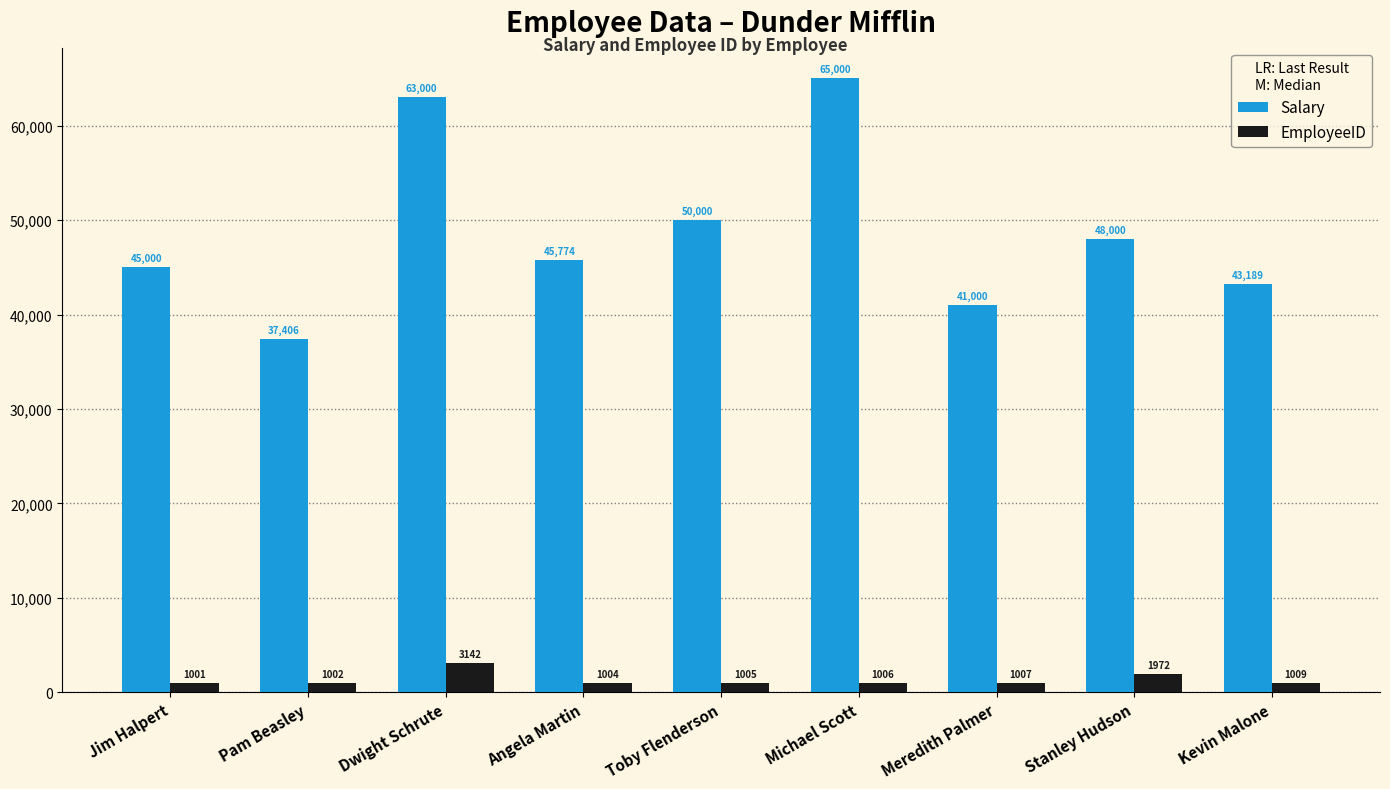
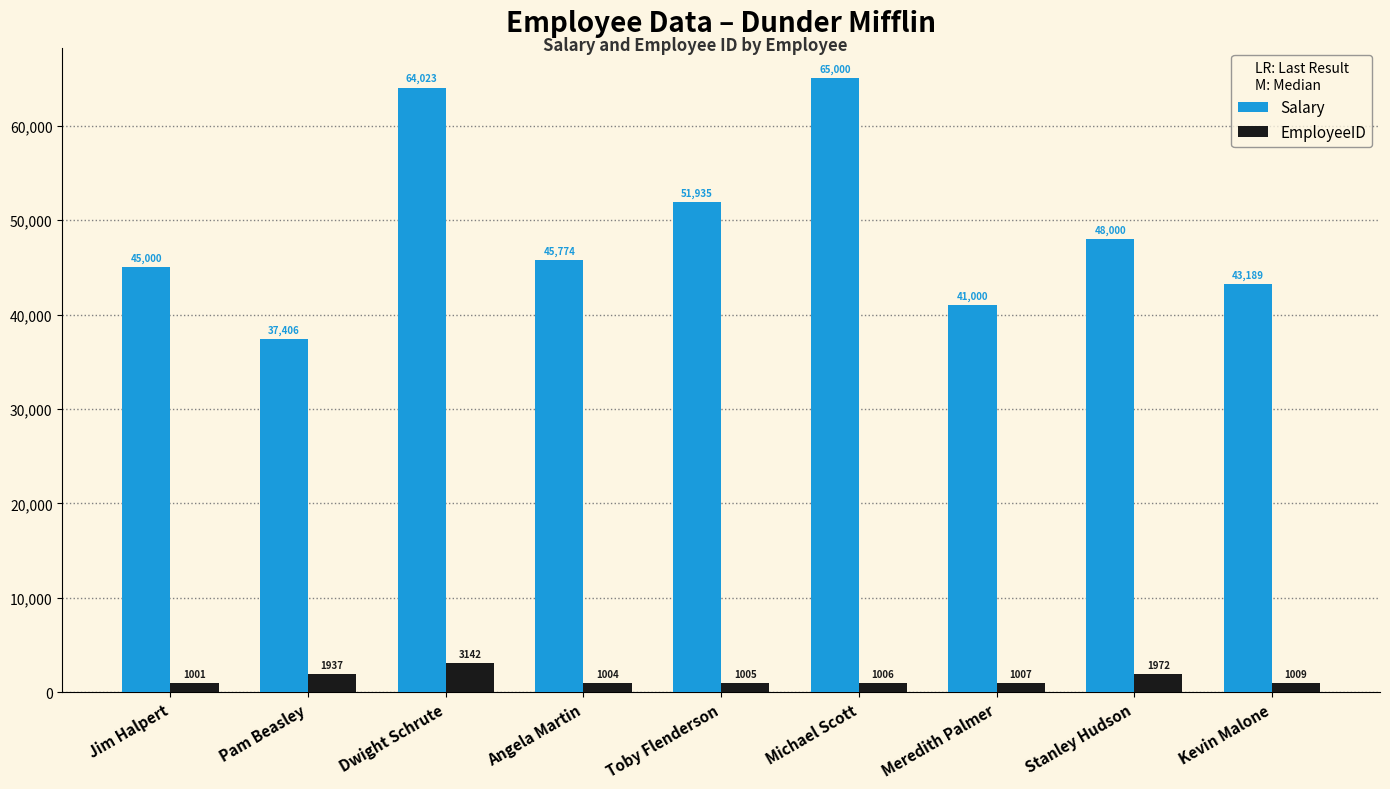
  {
    "Salary": {
      "Jim Halpert": "45,000",
      "Pam Beasley": "37,406",
-     "Dwight Schrute": "63,000",
+     "Dwight Schrute": "64,023",
      "Angela Martin": "45,774",
-     "Toby Flenderson": "50,000",
+     "Toby Flenderson": "51,935",
      "Michael Scott": "65,000",
      "Meredith Palmer": "41,000",
      "Stanley Hudson": "48,000",
      "Kevin Malone": "43,189"
    },
    "EmployeeID": {
      "Jim Halpert": "1001",
-     "Pam Beasley": "1002",
+     "Pam Beasley": "1937",
      "Dwight Schrute": "3142",
      "Angela Martin": "1004",
      "Toby Flenderson": "1005",
      "Michael Scott": "1006",
      "Meredith Palmer": "1007",
      "Stanley Hudson": "1972",
      "Kevin Malone": "1009"
    }
  }
